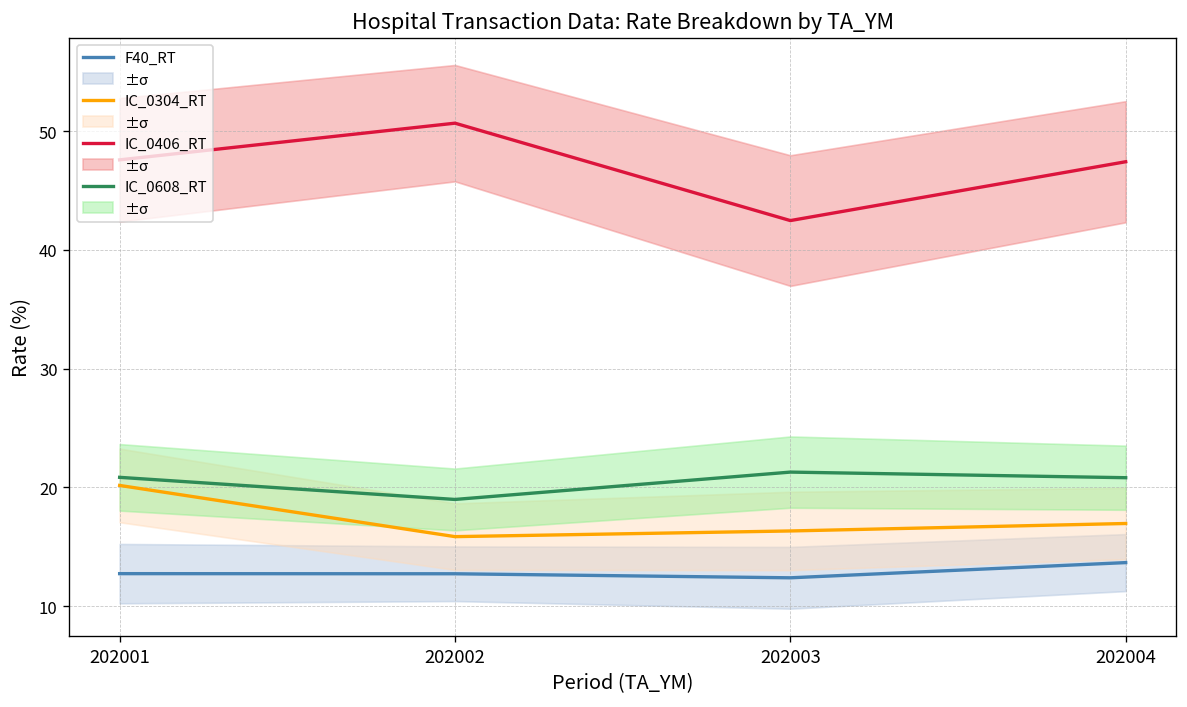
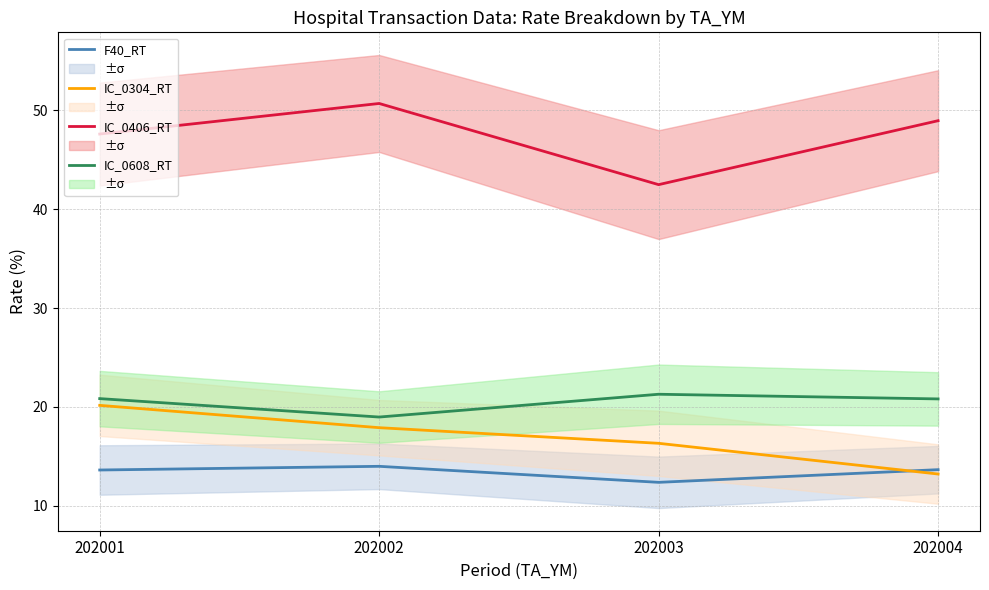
  {
    "F40_RT": {
-     "202001": 13,
-     "202002": 13,
+     "202001": 14,
+     "202002": 14,
      "202003": 12,
      "202004": 14
    },
    "IC_0304_RT": {
      "202001": 20,
-     "202002": 16,
+     "202002": 18,
      "202003": 16,
-     "202004": 17
+     "202004": 13
    },
    "IC_0406_RT": {
      "202002": 51,
      "202003": 42,
-     "202004": 47
+     "202004": 49
    },
    "IC_0608_RT": {
      "202001": 21,
      "202002": 19,
      "202003": 21,
      "202004": 21
    }
  }
